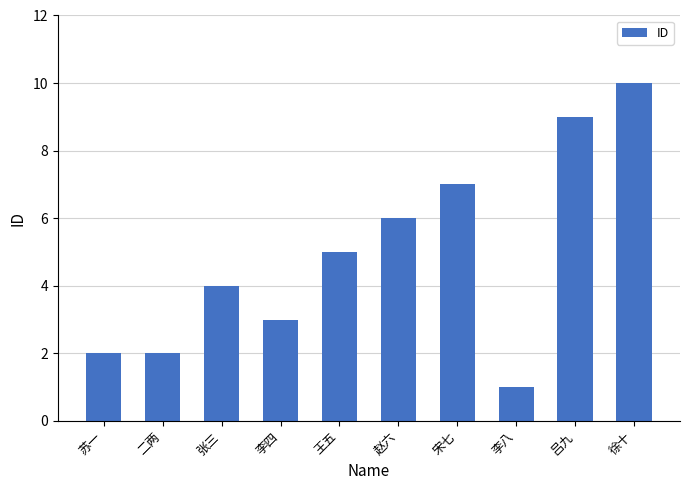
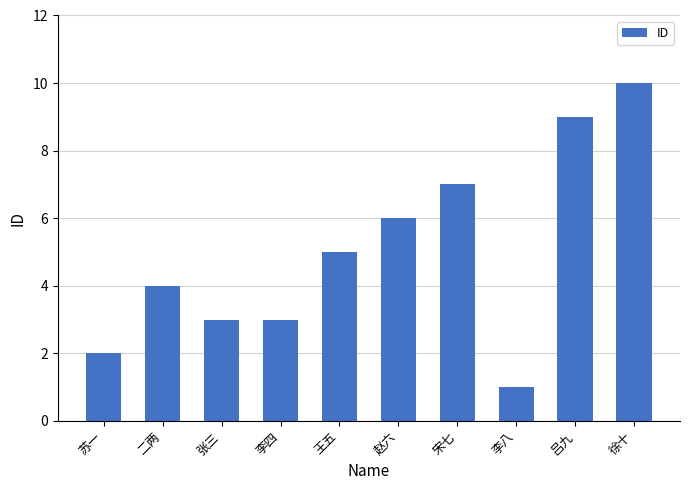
  {
    "苏一": 2,
-   "二两": 2,
-   "张三": 4,
+   "二两": 4,
+   "张三": 3,
    "李四": 3,
    "王五": 5,
    "赵六": 6,
    "宋七": 7,
    "李八": 1,
    "吕九": 9,
    "徐十": 10
  }
